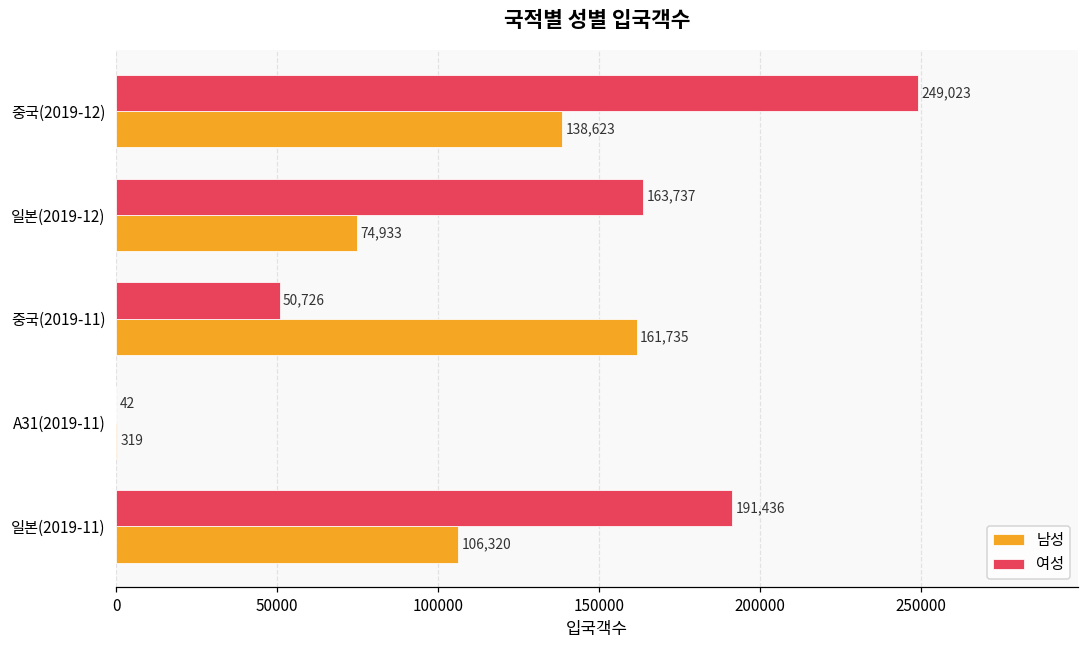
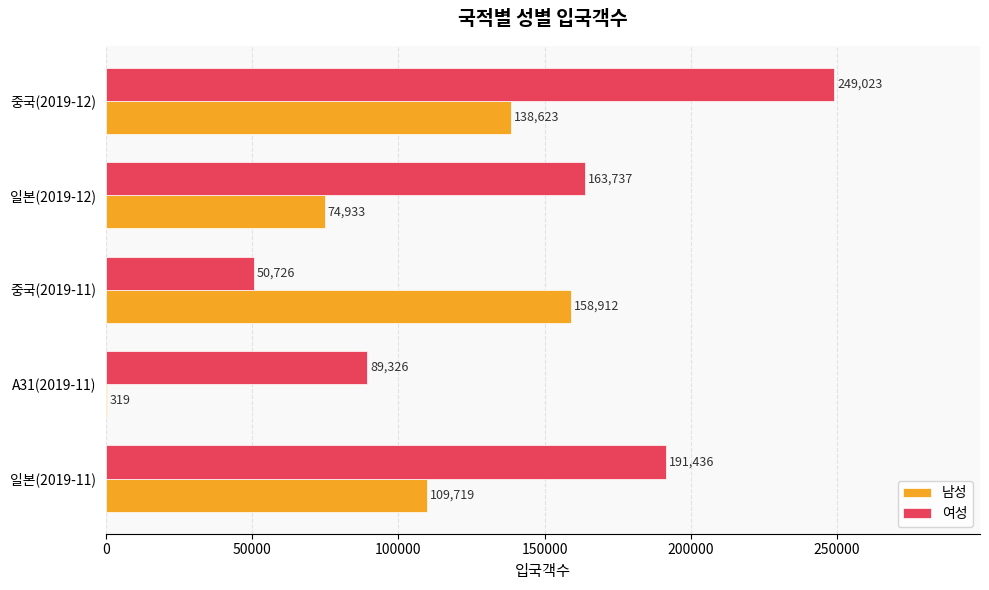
  {
    "남성": {
      "중국(2019-12)": "138,623",
      "일본(2019-12)": "74,933",
-     "중국(2019-11)": "161,735",
+     "중국(2019-11)": "158,912",
      "A31(2019-11)": "319",
-     "일본(2019-11)": "106,320"
+     "일본(2019-11)": "109,719"
    },
    "여성": {
      "중국(2019-12)": "249,023",
      "일본(2019-12)": "163,737",
      "중국(2019-11)": "50,726",
-     "A31(2019-11)": "42",
+     "A31(2019-11)": "89,326",
      "일본(2019-11)": "191,436"
    }
  }
